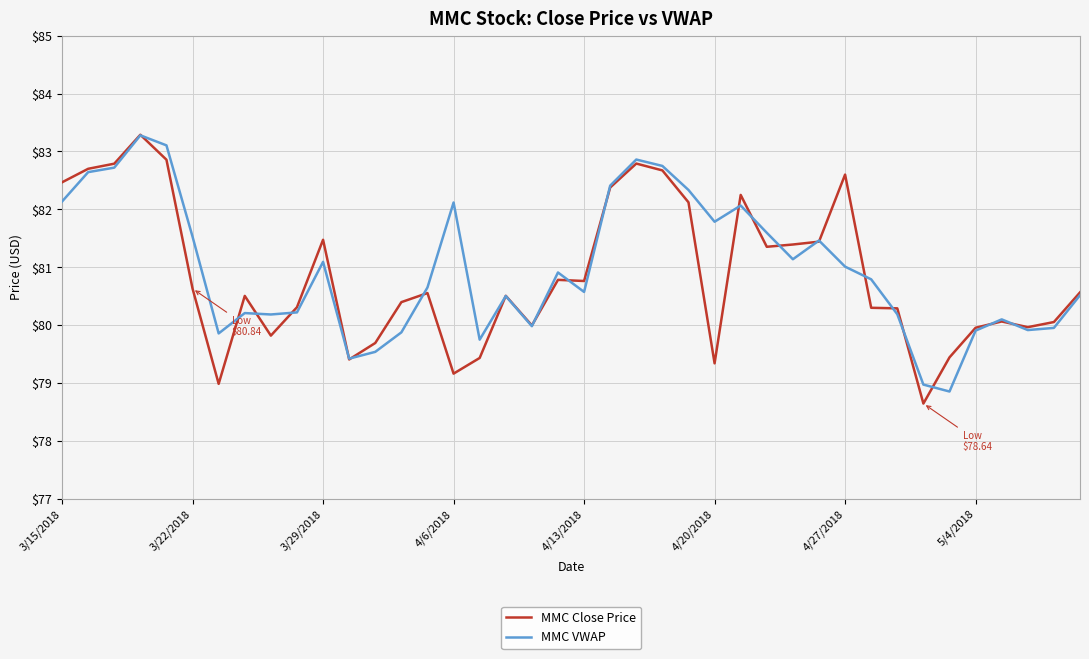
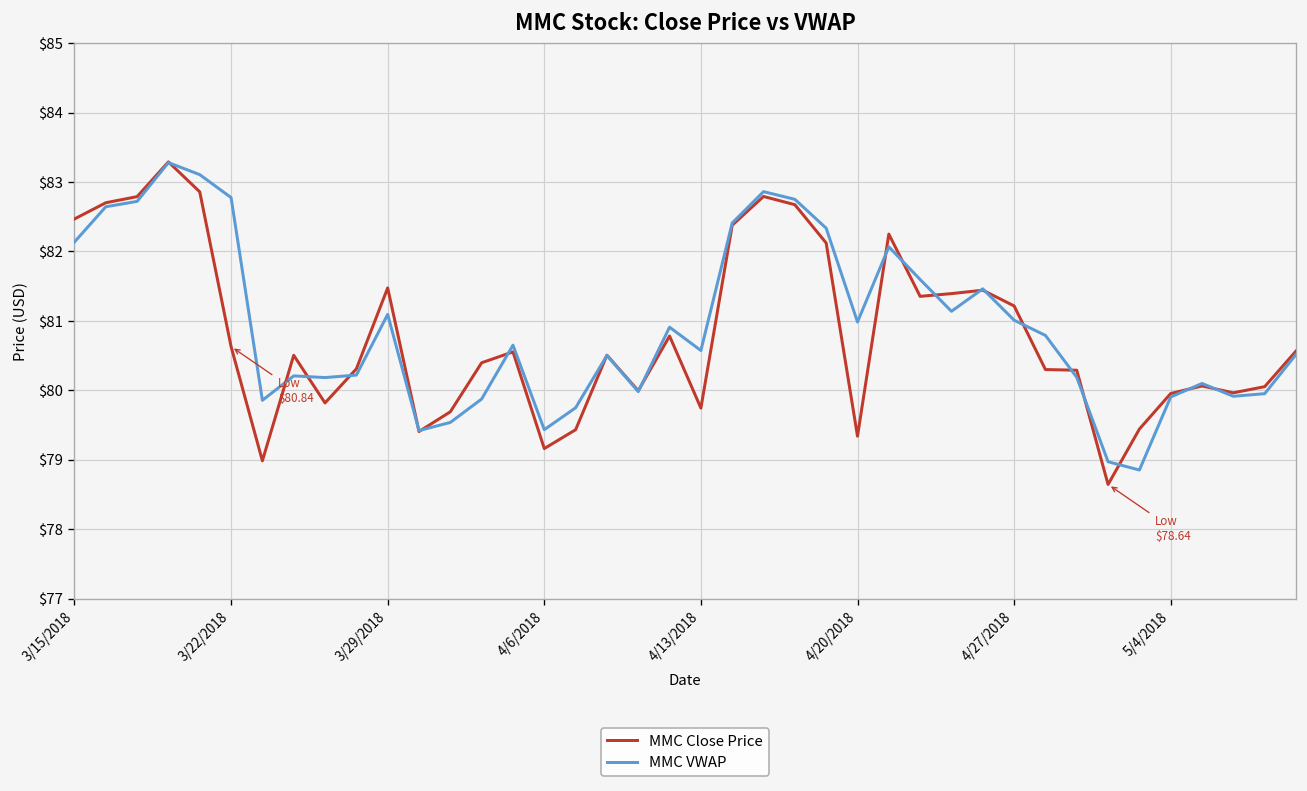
  {
    "MMC Close Price": {
      "3/15/2018": "$82.5",
      "3/22/2018": "$80.6",
      "3/29/2018": "$81.5",
      "4/6/2018": "$79.2",
-     "4/13/2018": "$80.8",
+     "4/13/2018": "$79.7",
      "4/20/2018": "$79.3",
-     "4/27/2018": "$82.6",
+     "4/27/2018": "$81.2",
      "5/4/2018": "$80.0"
    },
    "MMC VWAP": {
      "3/15/2018": "$82.1",
-     "3/22/2018": "$81.5",
+     "3/22/2018": "$82.8",
      "3/29/2018": "$81.1",
-     "4/6/2018": "$82.1",
+     "4/6/2018": "$79.4",
      "4/13/2018": "$80.6",
-     "4/20/2018": "$81.8",
+     "4/20/2018": "$81.0",
      "4/27/2018": "$81.0",
      "5/4/2018": "$79.9"
    }
  }
